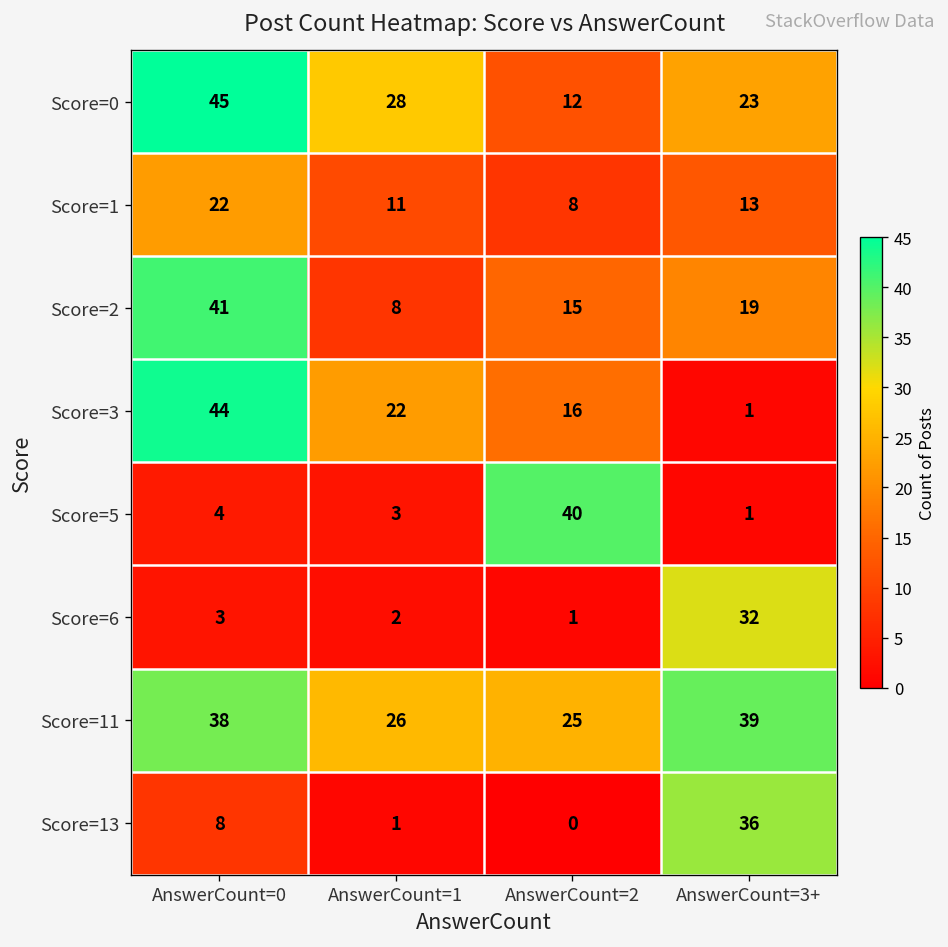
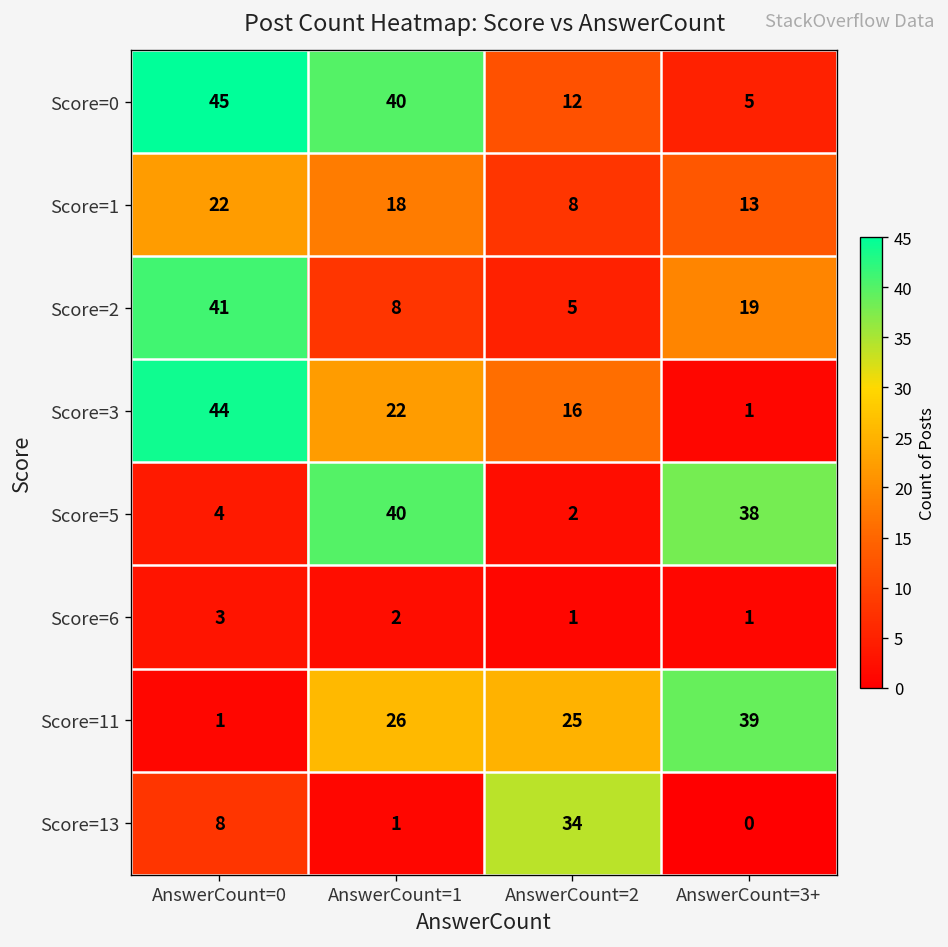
  {
    "Score=0": {
      "AnswerCount=0": 45,
-     "AnswerCount=1": 28,
+     "AnswerCount=1": 40,
      "AnswerCount=2": 12,
-     "AnswerCount=3+": 23
+     "AnswerCount=3+": 5
    },
    "Score=1": {
      "AnswerCount=0": 22,
-     "AnswerCount=1": 11,
+     "AnswerCount=1": 18,
      "AnswerCount=2": 8,
      "AnswerCount=3+": 13
    },
    "Score=2": {
      "AnswerCount=0": 41,
      "AnswerCount=1": 8,
-     "AnswerCount=2": 15,
+     "AnswerCount=2": 5,
      "AnswerCount=3+": 19
    },
    "Score=3": {
      "AnswerCount=0": 44,
      "AnswerCount=1": 22,
      "AnswerCount=2": 16,
      "AnswerCount=3+": 1
    },
    "Score=5": {
      "AnswerCount=0": 4,
-     "AnswerCount=1": 3,
-     "AnswerCount=2": 40,
-     "AnswerCount=3+": 1
+     "AnswerCount=1": 40,
+     "AnswerCount=2": 2,
+     "AnswerCount=3+": 38
    },
    "Score=6": {
      "AnswerCount=0": 3,
      "AnswerCount=1": 2,
      "AnswerCount=2": 1,
-     "AnswerCount=3+": 32
+     "AnswerCount=3+": 1
    },
    "Score=11": {
-     "AnswerCount=0": 38,
+     "AnswerCount=0": 1,
      "AnswerCount=1": 26,
      "AnswerCount=2": 25,
      "AnswerCount=3+": 39
    },
    "Score=13": {
      "AnswerCount=0": 8,
      "AnswerCount=1": 1,
-     "AnswerCount=2": 0,
-     "AnswerCount=3+": 36
+     "AnswerCount=2": 34,
+     "AnswerCount=3+": 0
    }
  }
